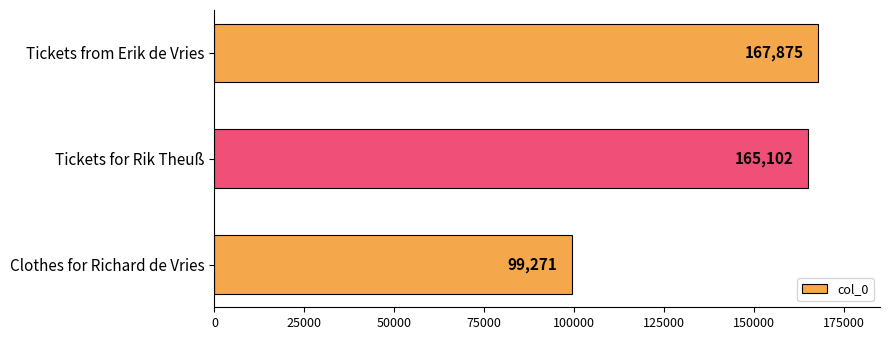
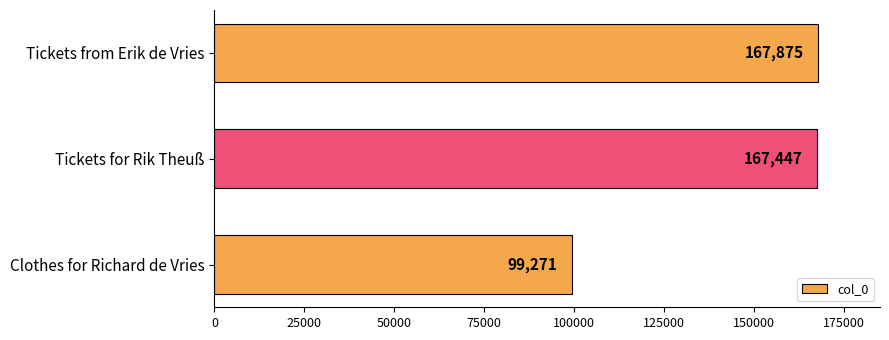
  {
    "Tickets from Erik de Vries": "167,875",
-   "Tickets for Rik Theuß": "165,102",
+   "Tickets for Rik Theuß": "167,447",
    "Clothes for Richard de Vries": "99,271"
  }
